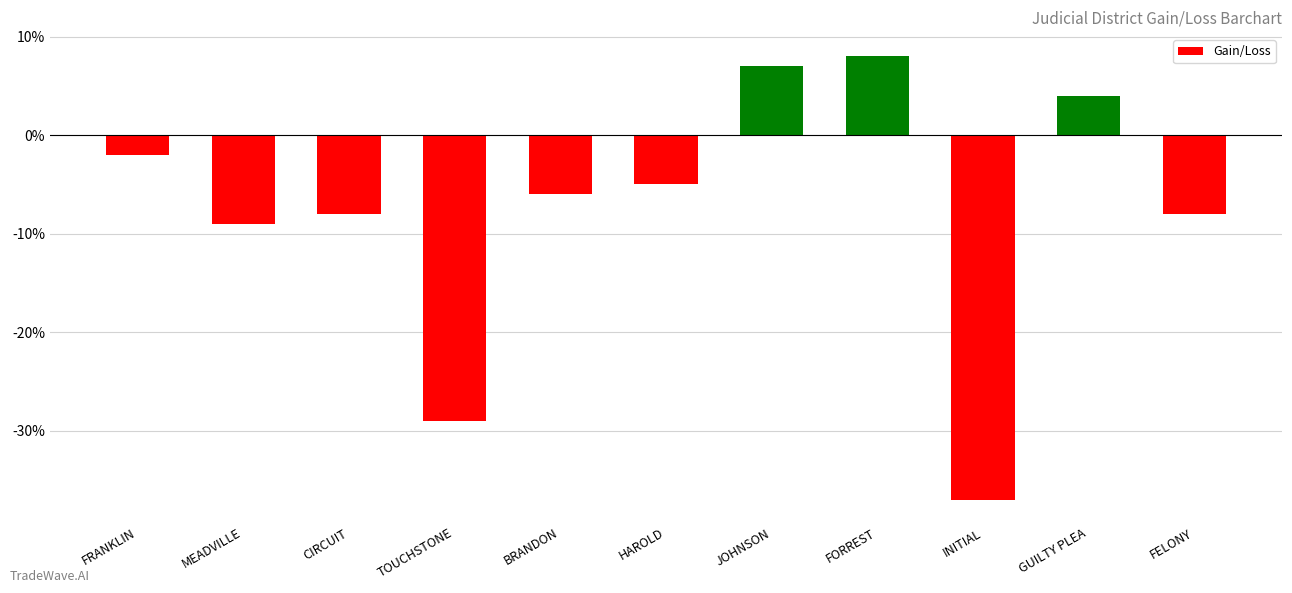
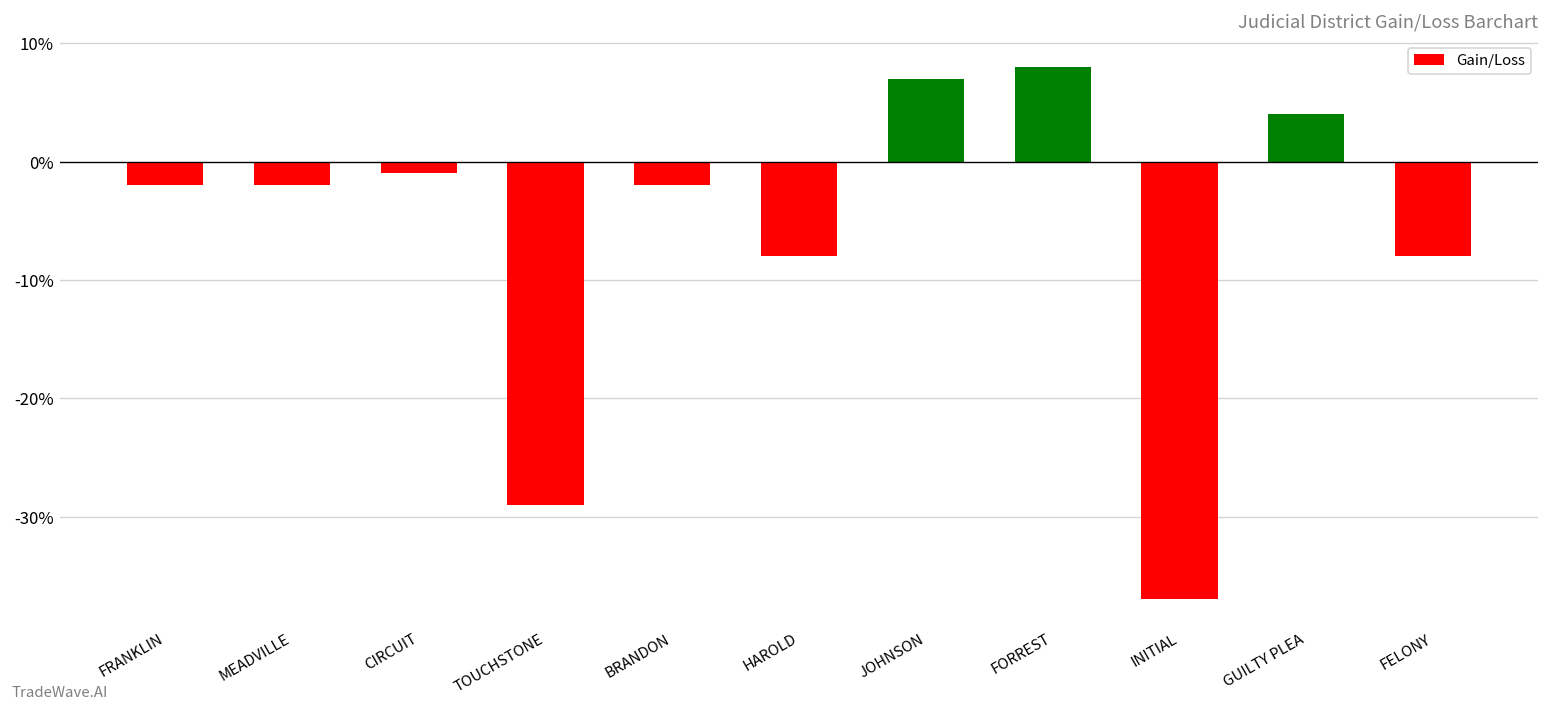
  {
    "FRANKLIN": "-2%",
-   "MEADVILLE": "-9%",
-   "CIRCUIT": "-8%",
+   "MEADVILLE": "-2%",
+   "CIRCUIT": "-1%",
    "TOUCHSTONE": "-29%",
-   "BRANDON": "-6%",
-   "HAROLD": "-5%",
+   "BRANDON": "-2%",
+   "HAROLD": "-8%",
    "JOHNSON": "7%",
    "FORREST": "8%",
    "INITIAL": "-37%",
    "GUILTY PLEA": "4%",
    "FELONY": "-8%"
  }
